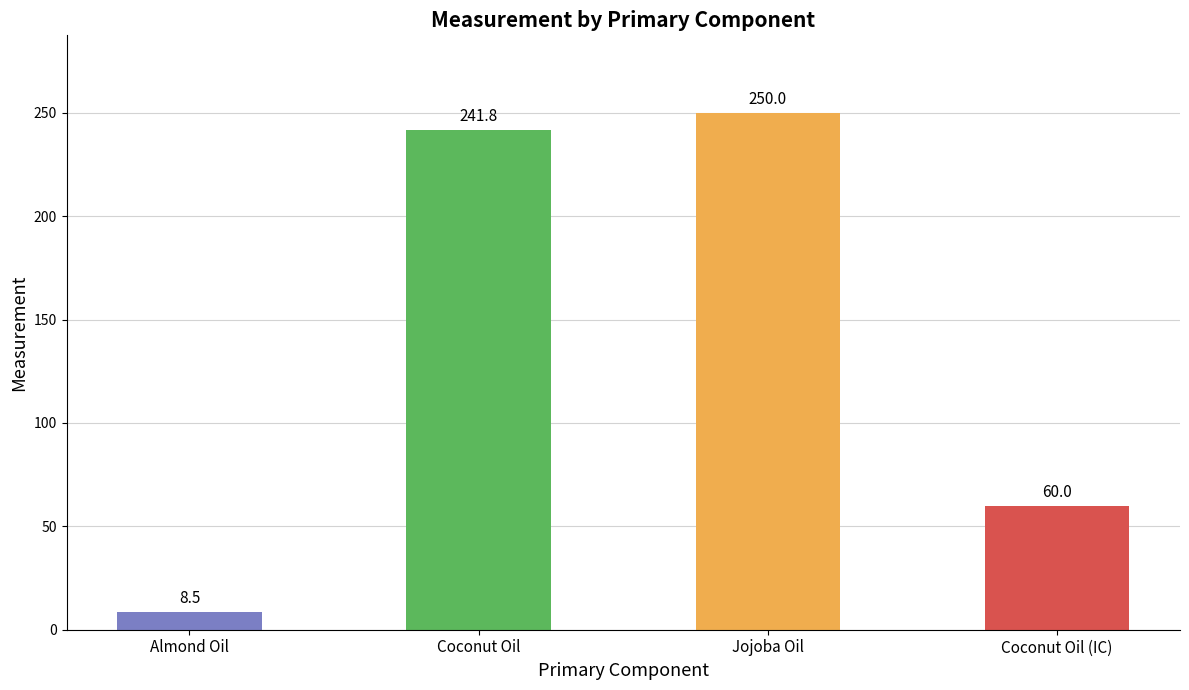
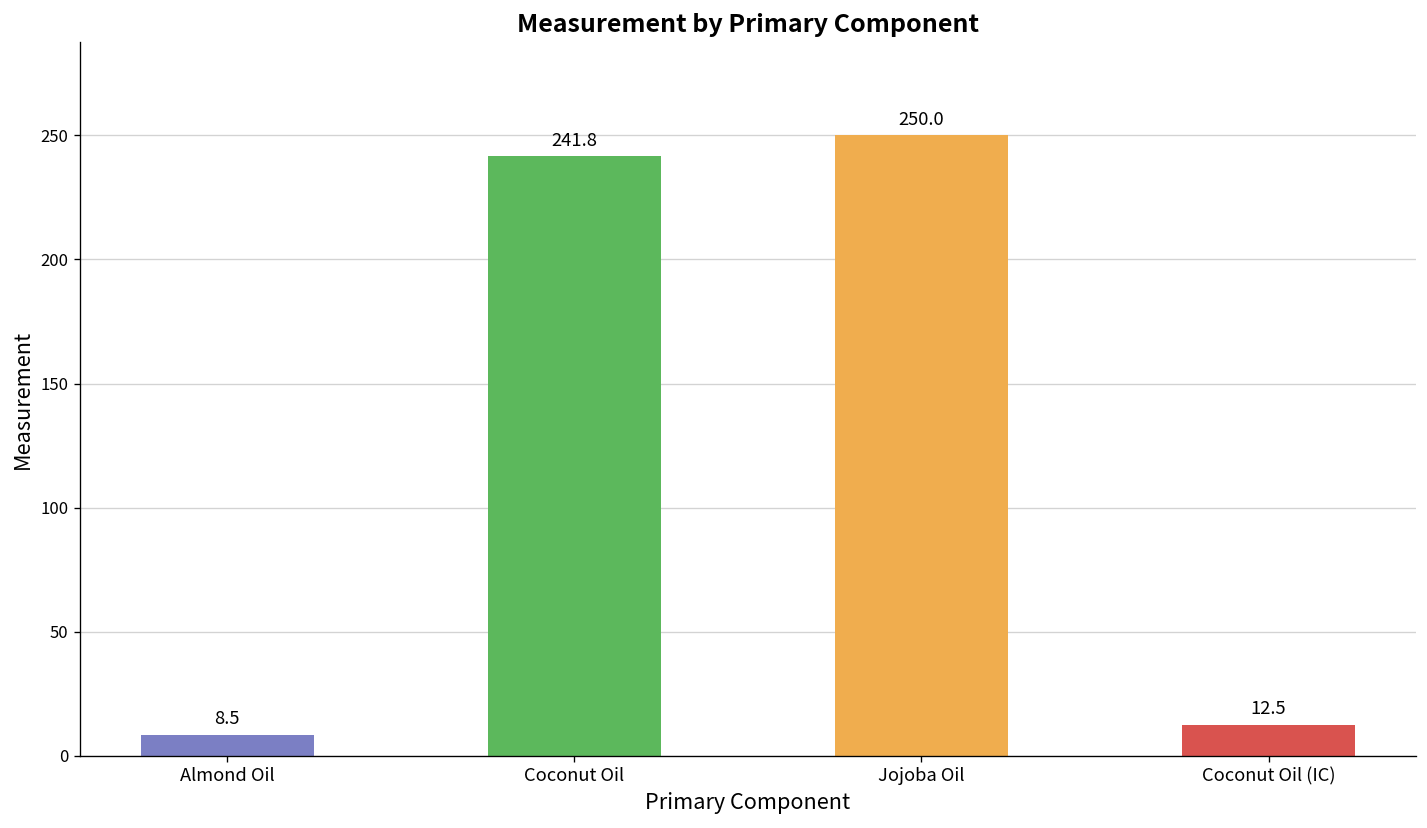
  {
    "Almond Oil": 8.5,
    "Coconut Oil": 241.8,
    "Jojoba Oil": 250.0,
-   "Coconut Oil (IC)": 60.0
+   "Coconut Oil (IC)": 12.5
  }
